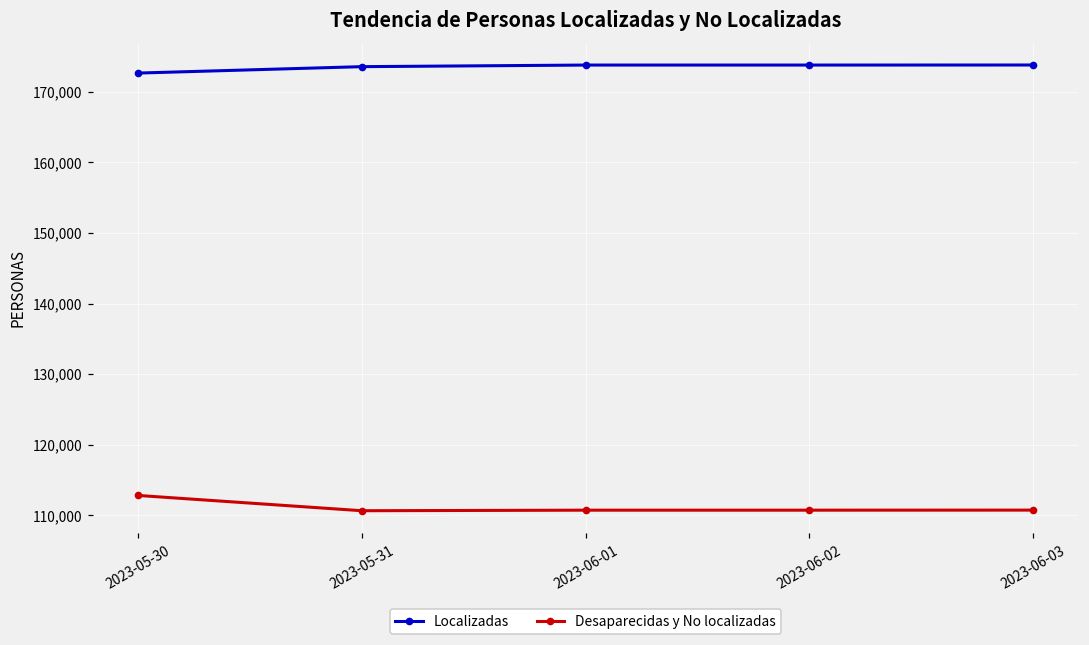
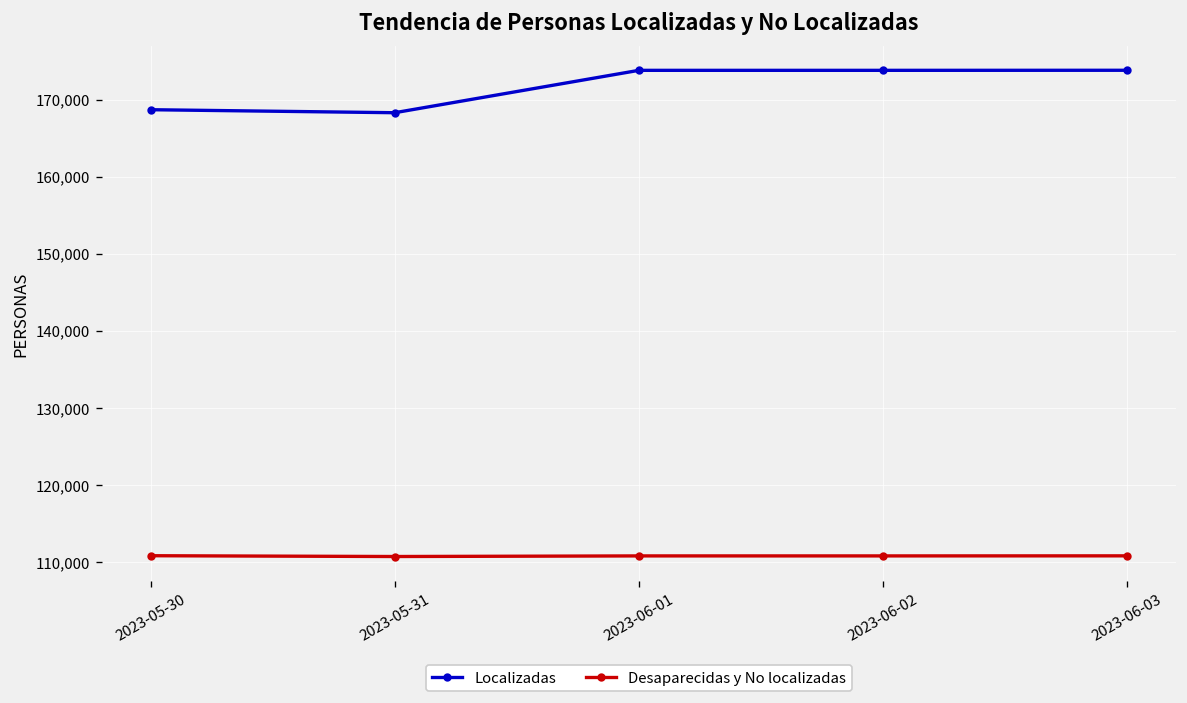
  {
    "Localizadas": {
-     "2023-05-30": "173,000",
-     "2023-05-31": "174,000",
+     "2023-05-30": "169,000",
+     "2023-05-31": "168,000",
      "2023-06-01": "174,000",
      "2023-06-02": "174,000",
      "2023-06-03": "174,000"
    },
    "Desaparecidas y No localizadas": {
-     "2023-05-30": "113,000",
+     "2023-05-30": "111,000",
      "2023-05-31": "111,000",
      "2023-06-01": "111,000",
      "2023-06-02": "111,000",
      "2023-06-03": "111,000"
    }
  }
